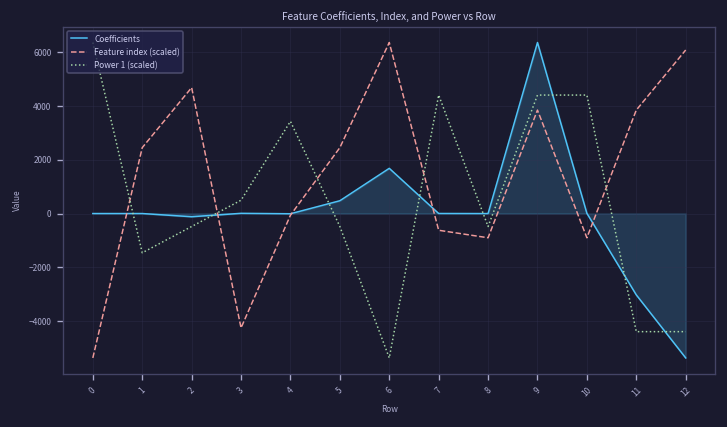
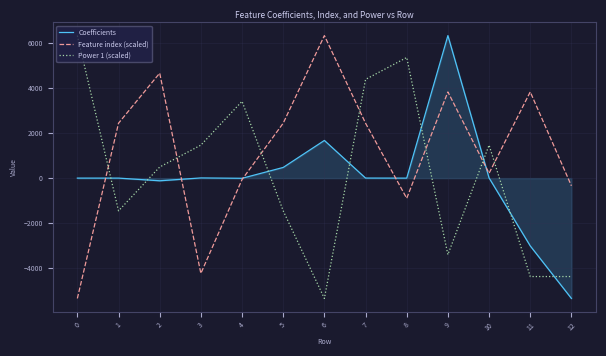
  {
    "Feature index (scaled)": {
      "0": -5400,
      "1": 2400,
      "2": 4700,
      "3": -4200,
      "5": 2400,
      "6": 6300,
-     "7": -600,
+     "7": 2400,
      "8": -900,
      "9": 3800,
-     "10": -900,
+     "10": 200,
      "11": 3800,
-     "12": 6100
+     "12": -300
    },
    "Power 1 (scaled)": {
      "1": -1500,
-     "2": -500,
-     "3": 500,
+     "2": 500,
+     "3": 1500,
      "4": 3400,
-     "5": -500,
+     "5": -1500,
      "6": -5400,
      "7": 4400,
-     "8": -500,
-     "9": 4400,
-     "10": 4400,
+     "8": 5400,
+     "9": -3400,
+     "10": 1500,
      "11": -4400,
      "12": -4400
    }
  }
